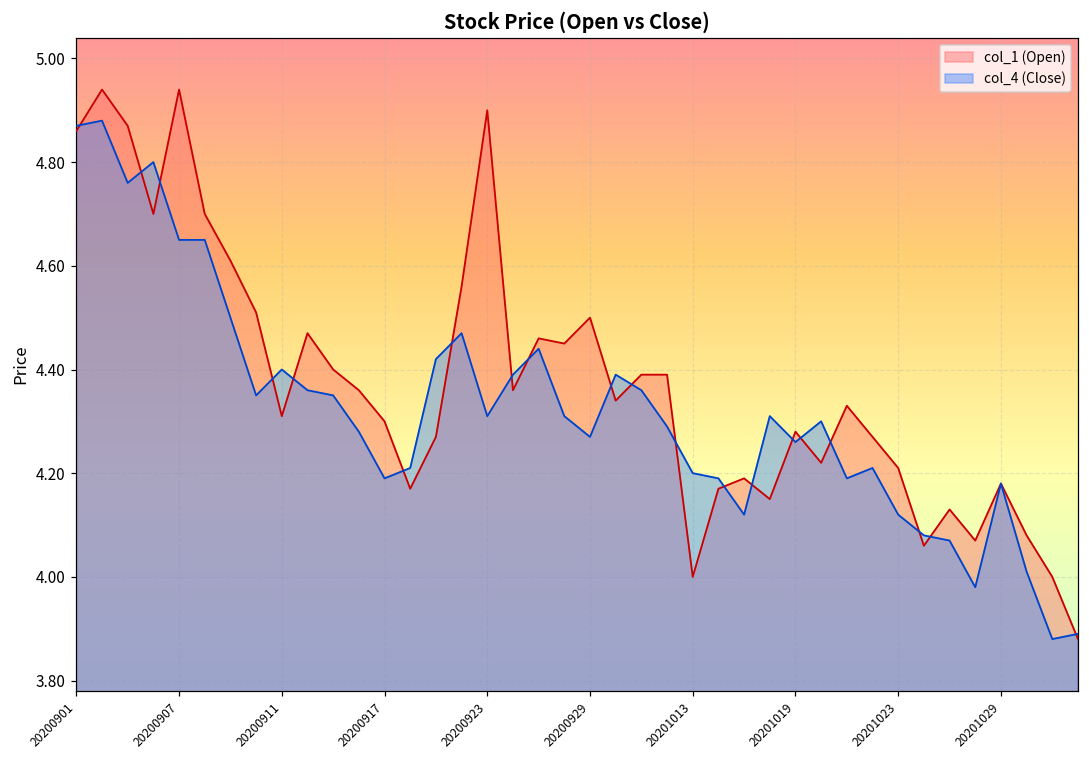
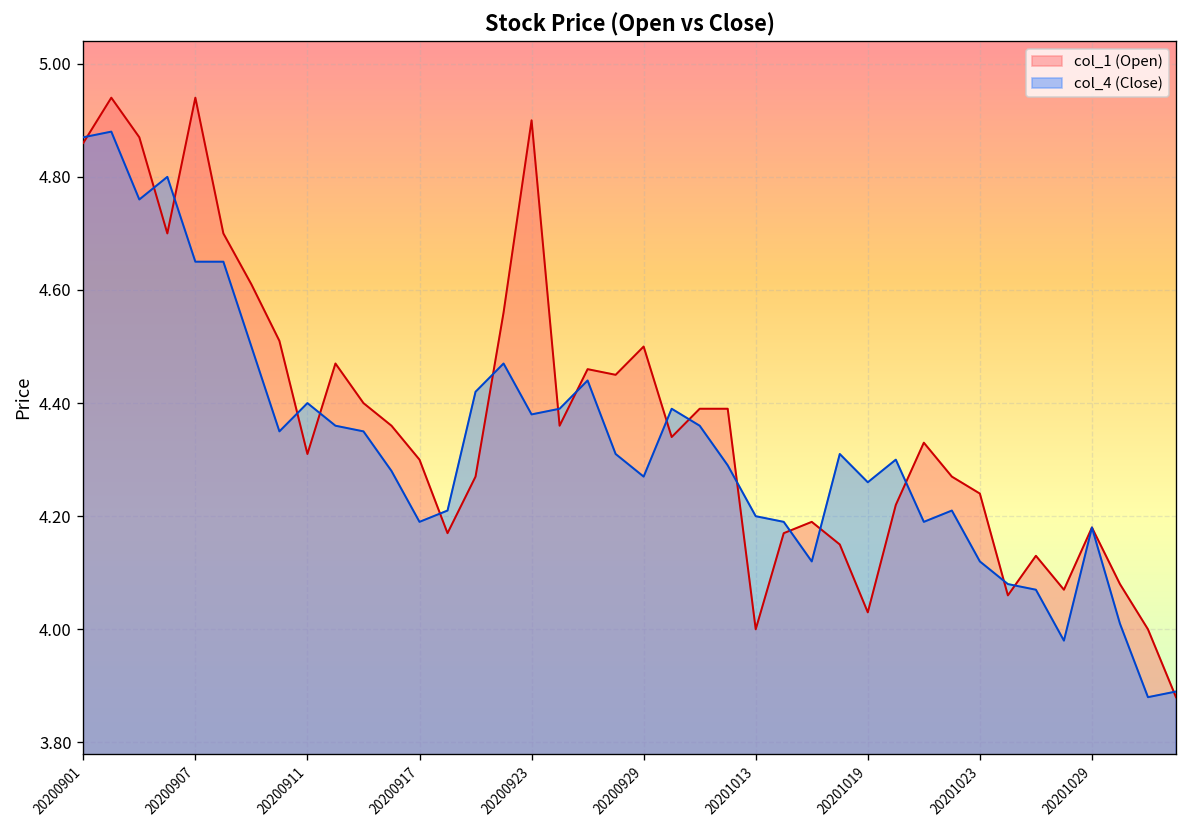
  {
    "col_1 (Open)": {
      "20200901": 4.86,
      "20200907": 4.94,
      "20200911": 4.31,
      "20200917": 4.30,
      "20200923": 4.90,
      "20200929": 4.50,
      "20201013": 4.00,
-     "20201019": 4.28,
-     "20201023": 4.21
+     "20201019": 4.03,
+     "20201023": 4.24
    },
    "col_4 (Close)": {
      "20200901": 4.87,
      "20200907": 4.65,
      "20200911": 4.40,
      "20200917": 4.19,
-     "20200923": 4.31,
+     "20200923": 4.38,
      "20200929": 4.27,
      "20201013": 4.20,
      "20201019": 4.26,
      "20201023": 4.12
    }
  }
